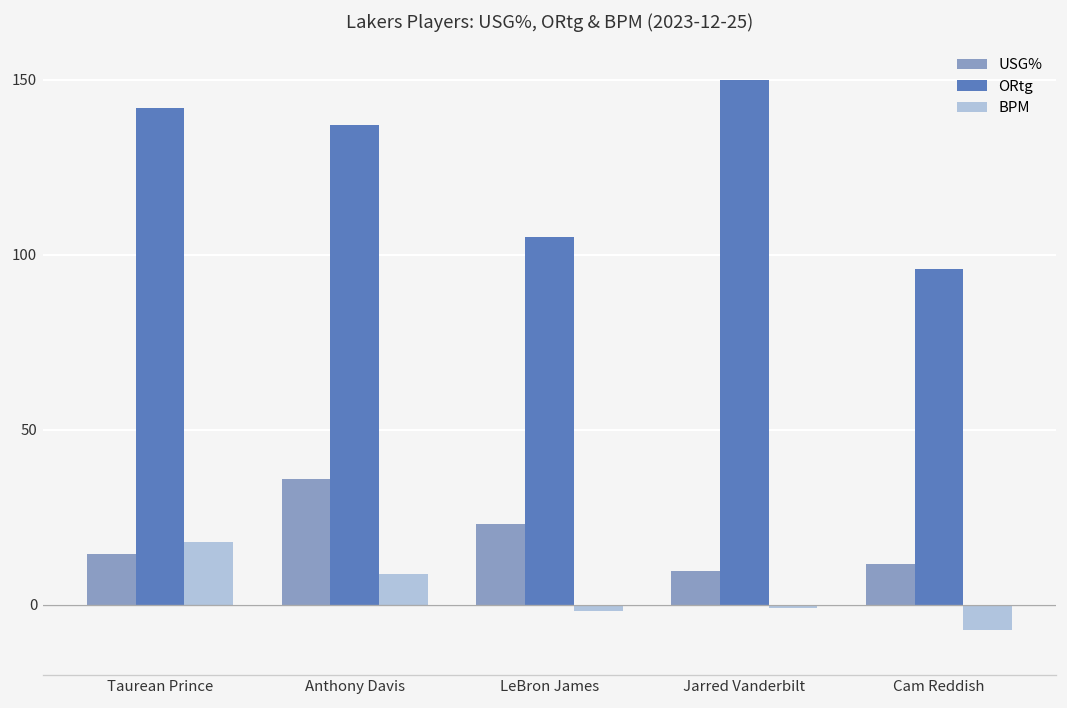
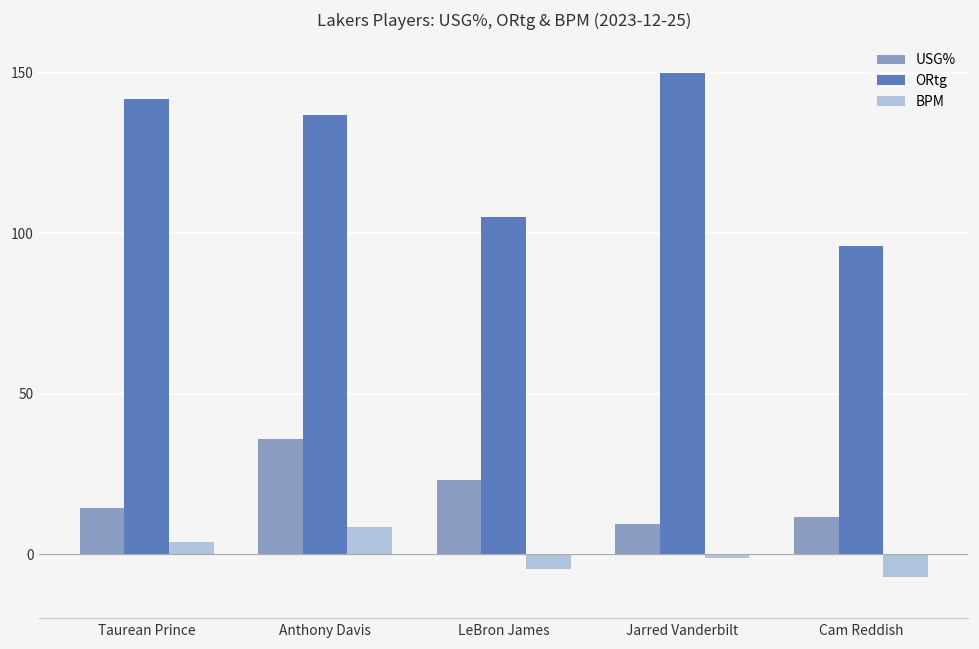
  {
    "BPM": {
-     "Taurean Prince": 18,
+     "Taurean Prince": 4,
      "Anthony Davis": 9,
-     "LeBron James": -2,
+     "LeBron James": -5,
      "Jarred Vanderbilt": -1,
      "Cam Reddish": -7
    }
  }
